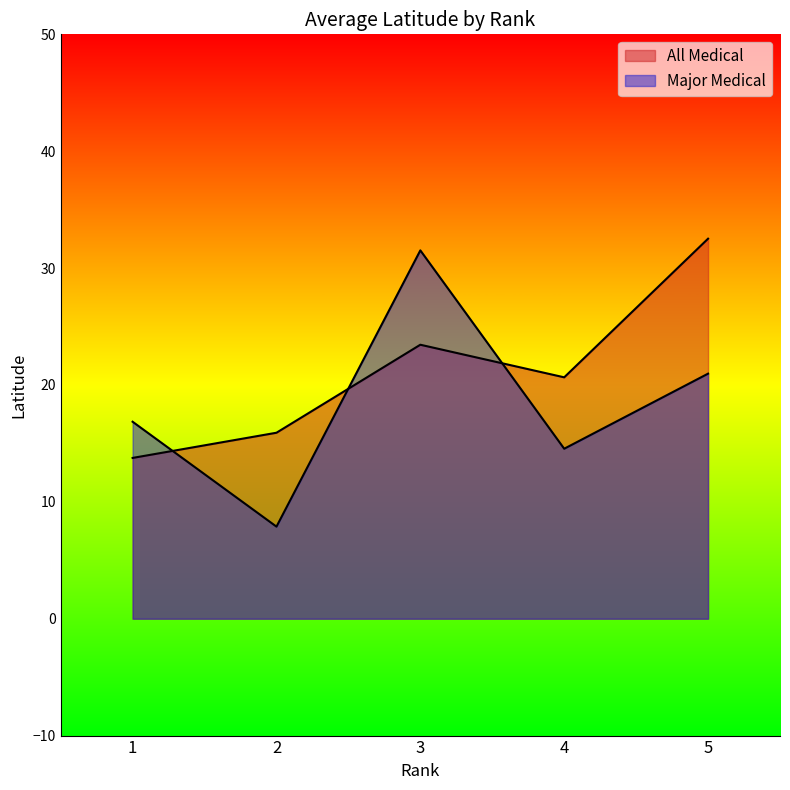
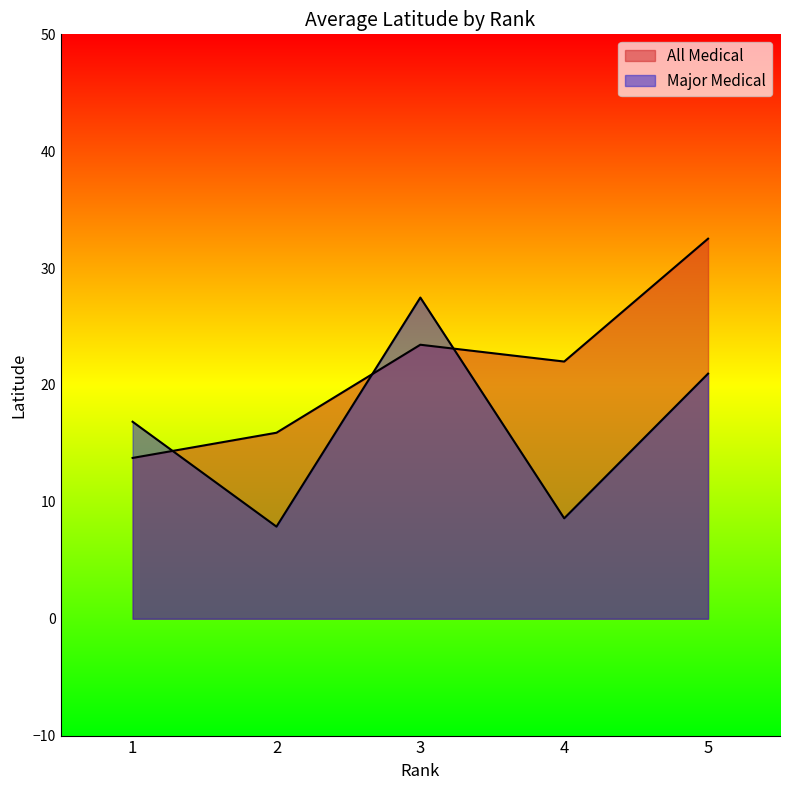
  {
    "All Medical": {
      "1": 13.8,
      "2": 15.9,
      "3": 23.4,
-     "4": 20.7,
+     "4": 22.0,
      "5": 32.5
    },
    "Major Medical": {
      "1": 16.9,
      "2": 7.9,
-     "3": 31.5,
-     "4": 14.5,
+     "3": 27.5,
+     "4": 8.6,
      "5": 21.0
    }
  }
